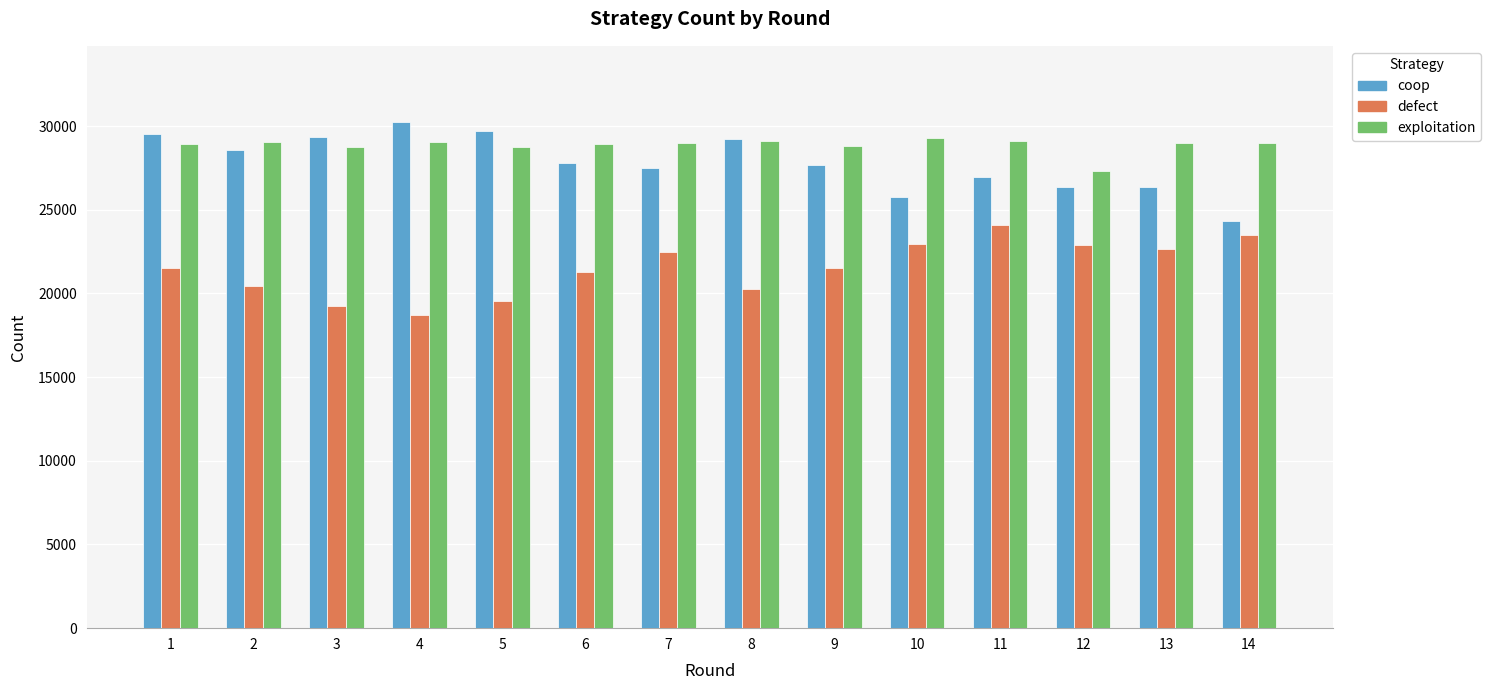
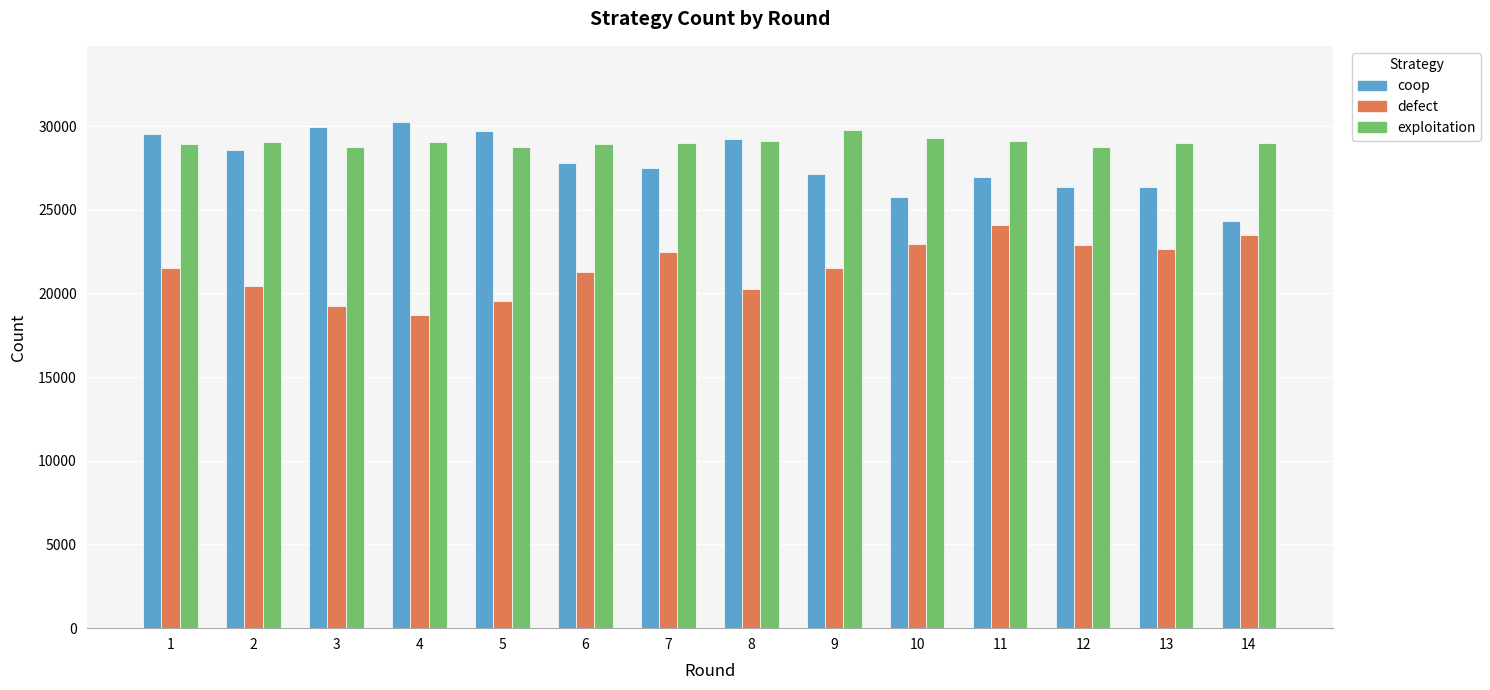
  {
    "coop": {
      "1": 29500,
      "2": 28600,
-     "3": 29300,
+     "3": 30000,
      "4": 30300,
      "5": 29700,
      "6": 27800,
      "7": 27500,
      "8": 29200,
-     "9": 27700,
+     "9": 27100,
      "10": 25700,
      "11": 26900,
      "12": 26400,
      "13": 26400,
      "14": 24400
    },
    "defect": {
      "1": 21500,
      "2": 20400,
      "3": 19300,
      "4": 18700,
      "5": 19500,
      "6": 21300,
      "7": 22500,
      "8": 20200,
      "9": 21500,
      "10": 23000,
      "11": 24100,
      "12": 22900,
      "13": 22700,
      "14": 23500
    },
    "exploitation": {
      "1": 28900,
      "2": 29000,
      "3": 28800,
      "4": 29000,
      "5": 28800,
      "6": 28900,
      "7": 29000,
      "8": 29100,
-     "9": 28800,
+     "9": 29700,
      "10": 29300,
      "11": 29100,
-     "12": 27300,
+     "12": 28800,
      "13": 29000,
      "14": 29000
    }
  }
